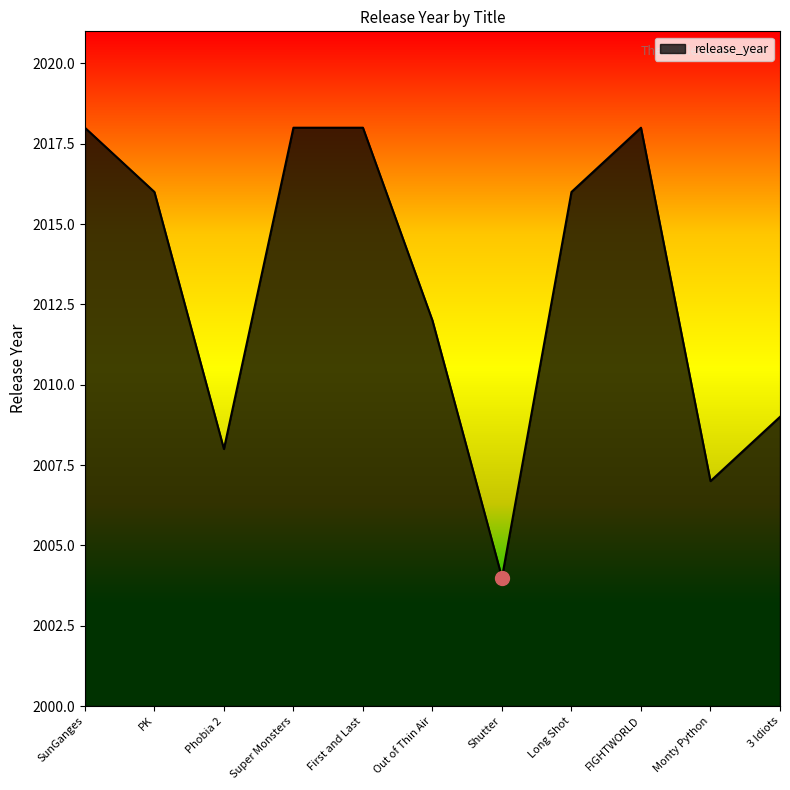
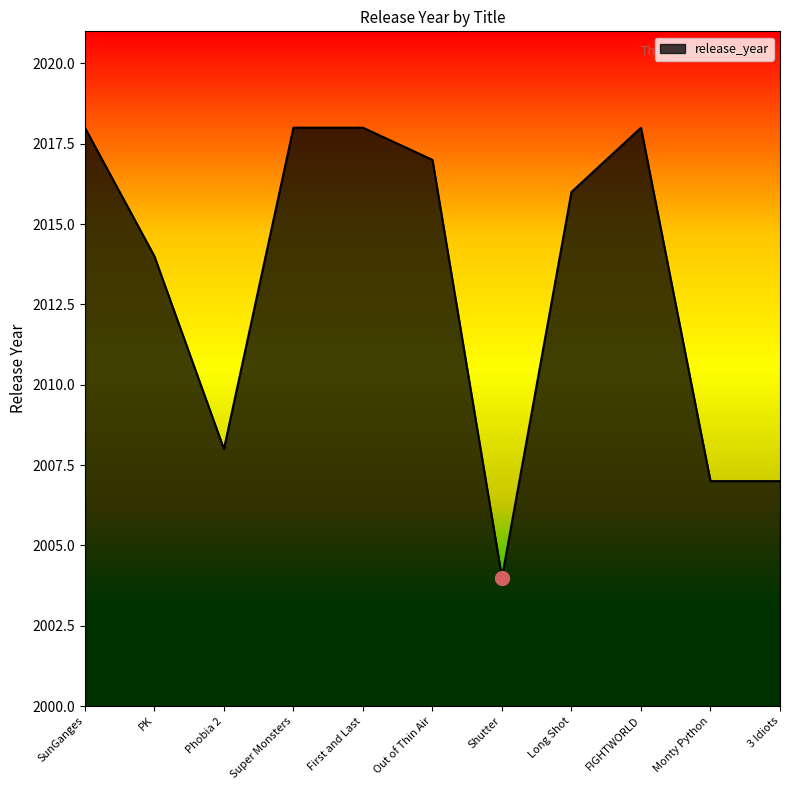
  {
    "release_year": {
      "SunGanges": 2018,
-     "PK": 2016,
+     "PK": 2014,
      "Phobia 2": 2008,
      "Super Monsters": 2018,
      "First and Last": 2018,
-     "Out of Thin Air": 2012,
+     "Out of Thin Air": 2017,
      "Long Shot": 2016,
      "FIGHTWORLD": 2018,
      "Monty Python": 2007,
-     "3 Idiots": 2009
+     "3 Idiots": 2007
    }
  }
